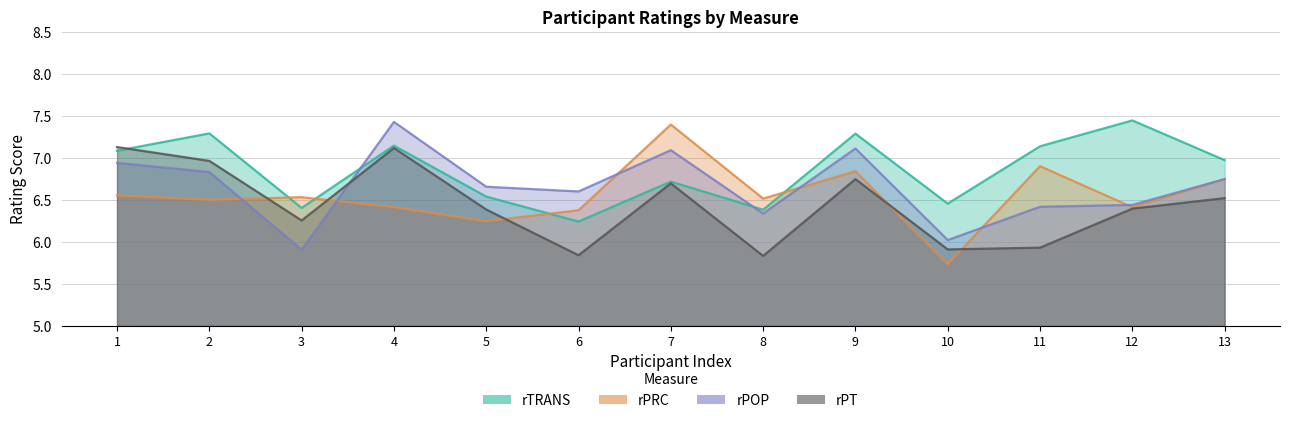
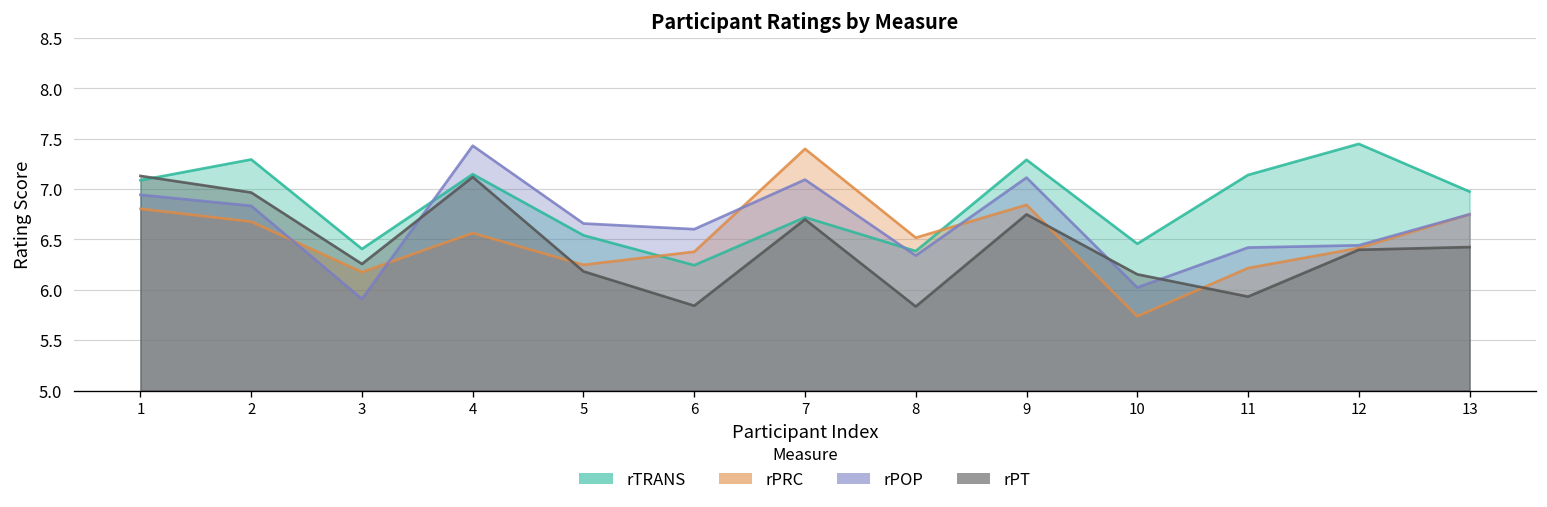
  {
    "rPRC": {
-     "1": 6.6,
-     "2": 6.5,
-     "3": 6.5,
-     "4": 6.4,
+     "1": 6.8,
+     "2": 6.7,
+     "3": 6.2,
+     "4": 6.6,
      "5": 6.2,
      "6": 6.4,
      "7": 7.4,
      "8": 6.5,
      "9": 6.8,
      "10": 5.7,
-     "11": 6.9
+     "11": 6.2
    },
    "rPT": {
      "1": 7.1,
      "2": 7.0,
      "3": 6.3,
-     "5": 6.4,
+     "5": 6.2,
      "6": 5.8,
      "8": 5.8,
      "9": 6.7,
-     "10": 5.9,
+     "10": 6.2,
      "11": 5.9,
-     "13": 6.5
+     "13": 6.4
    }
  }
